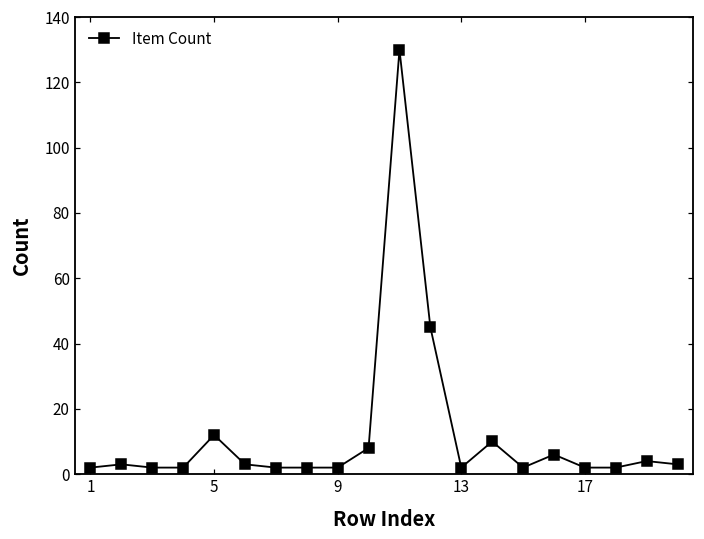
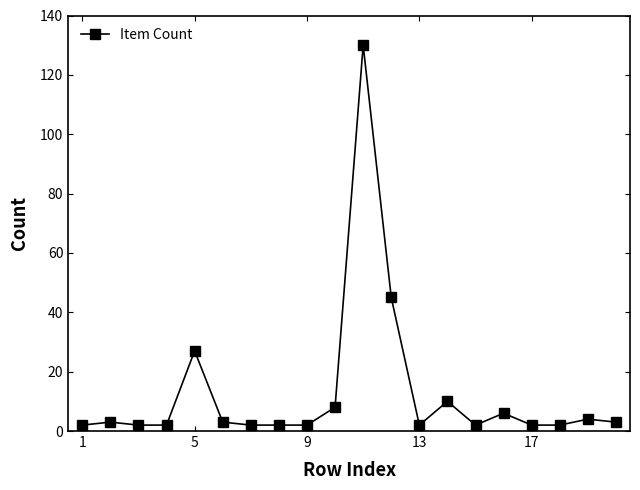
  {
    "1": 2,
-   "5": 12,
+   "5": 27,
    "9": 2,
    "13": 2,
    "17": 2
  }
